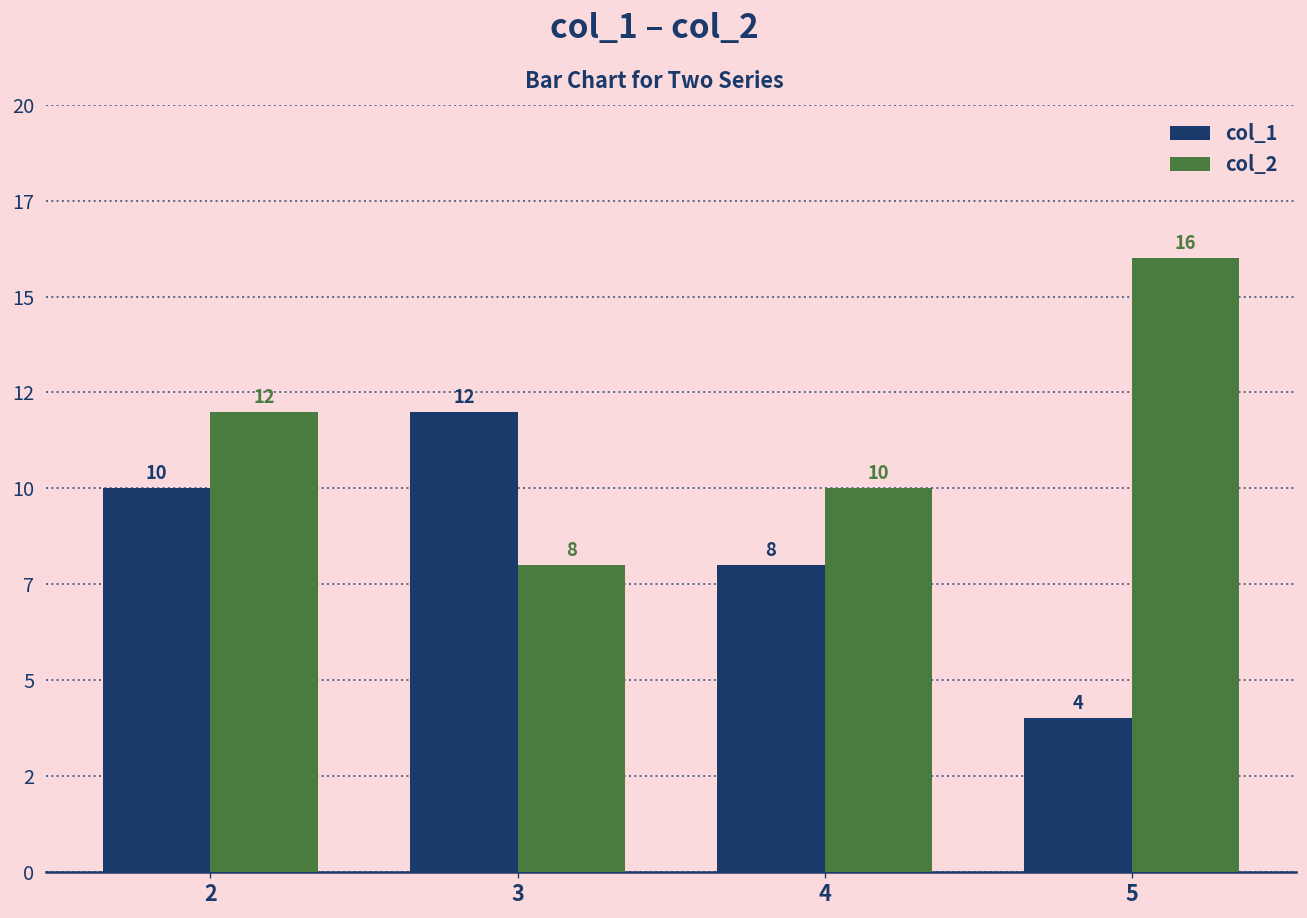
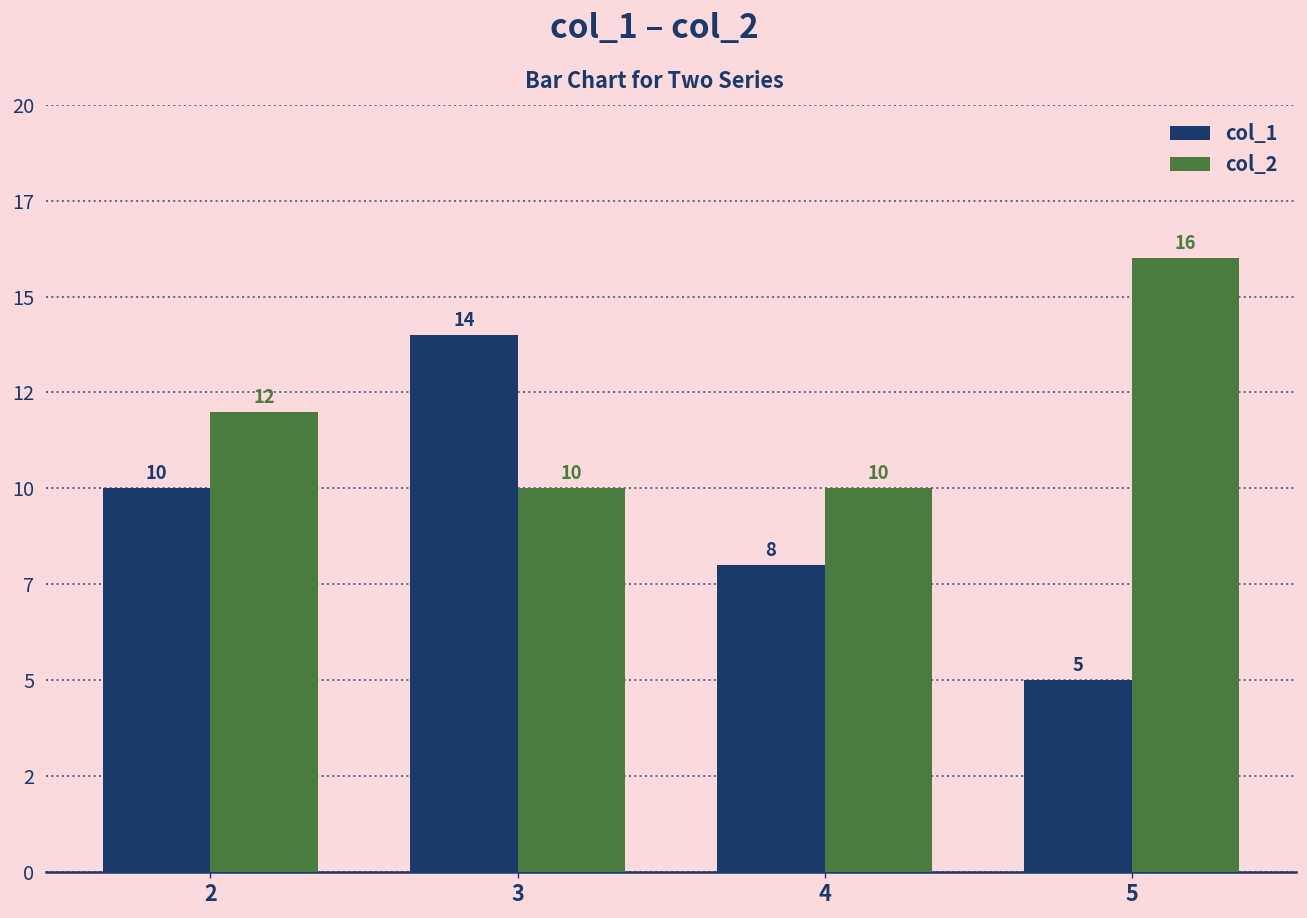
  {
    "col_1": {
      "2": 10,
-     "3": 12,
+     "3": 14,
      "4": 8,
-     "5": 4
+     "5": 5
    },
    "col_2": {
      "2": 12,
-     "3": 8,
+     "3": 10,
      "4": 10,
      "5": 16
    }
  }
